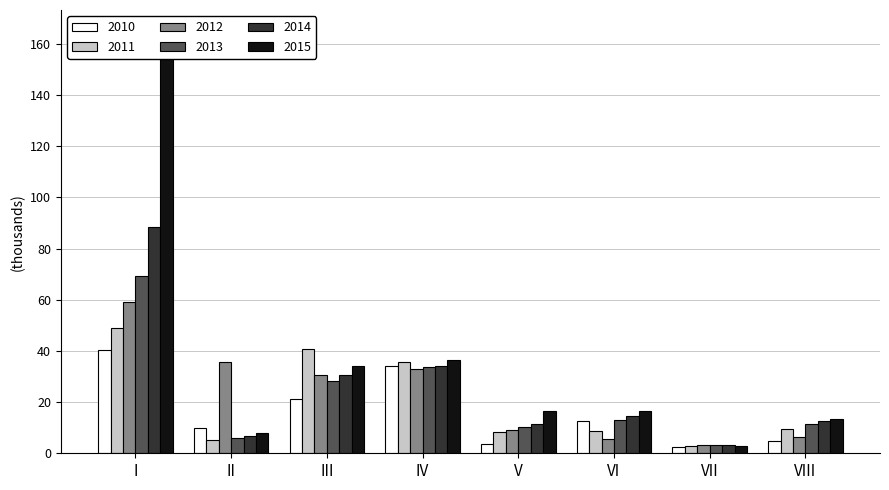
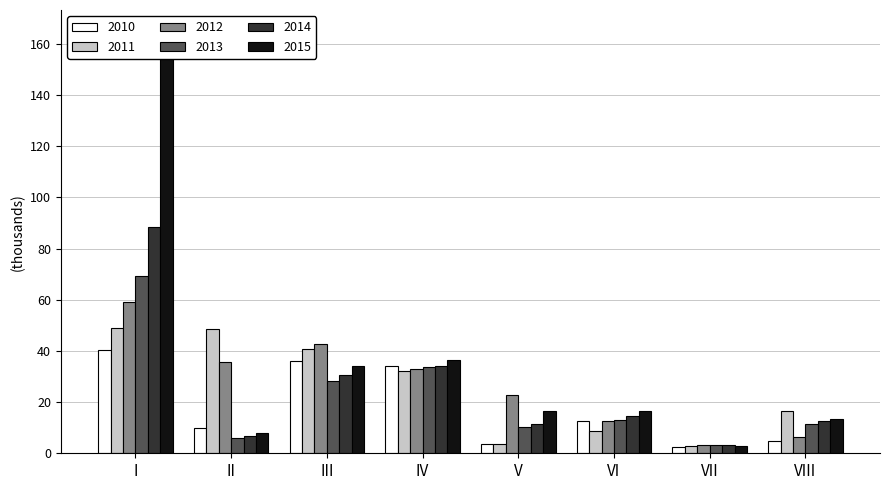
  {
    "2010": {
      "I": 40,
      "II": 10,
-     "III": 21,
+     "III": 36,
      "IV": 34,
      "V": 4,
      "VI": 13,
      "VII": 3,
      "VIII": 5
    },
    "2011": {
      "I": 49,
-     "II": 5,
+     "II": 49,
      "III": 41,
-     "IV": 36,
-     "V": 8,
+     "IV": 32,
+     "V": 4,
      "VI": 9,
      "VII": 3,
-     "VIII": 10
+     "VIII": 17
    },
    "2012": {
      "I": 59,
      "II": 36,
-     "III": 30,
+     "III": 43,
      "IV": 33,
-     "V": 9,
-     "VI": 5,
+     "V": 23,
+     "VI": 12,
      "VII": 3,
      "VIII": 6
    }
  }
